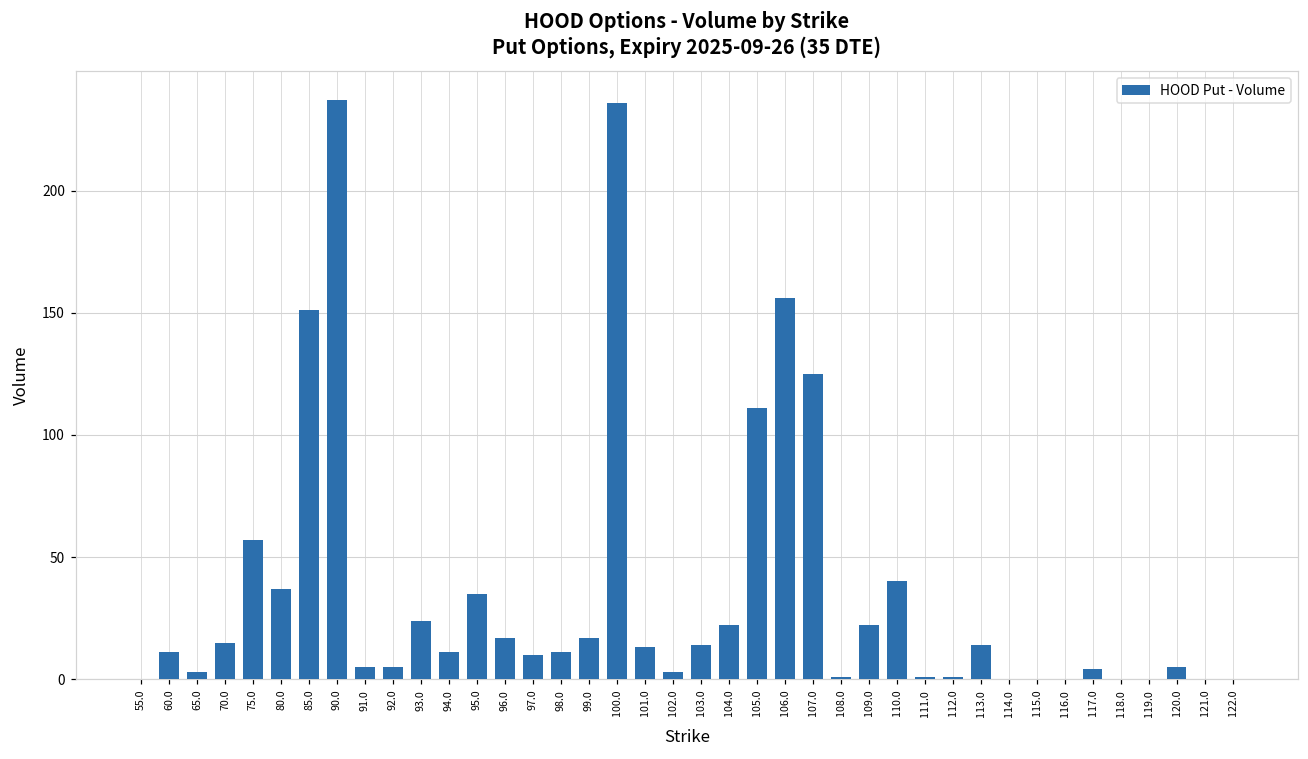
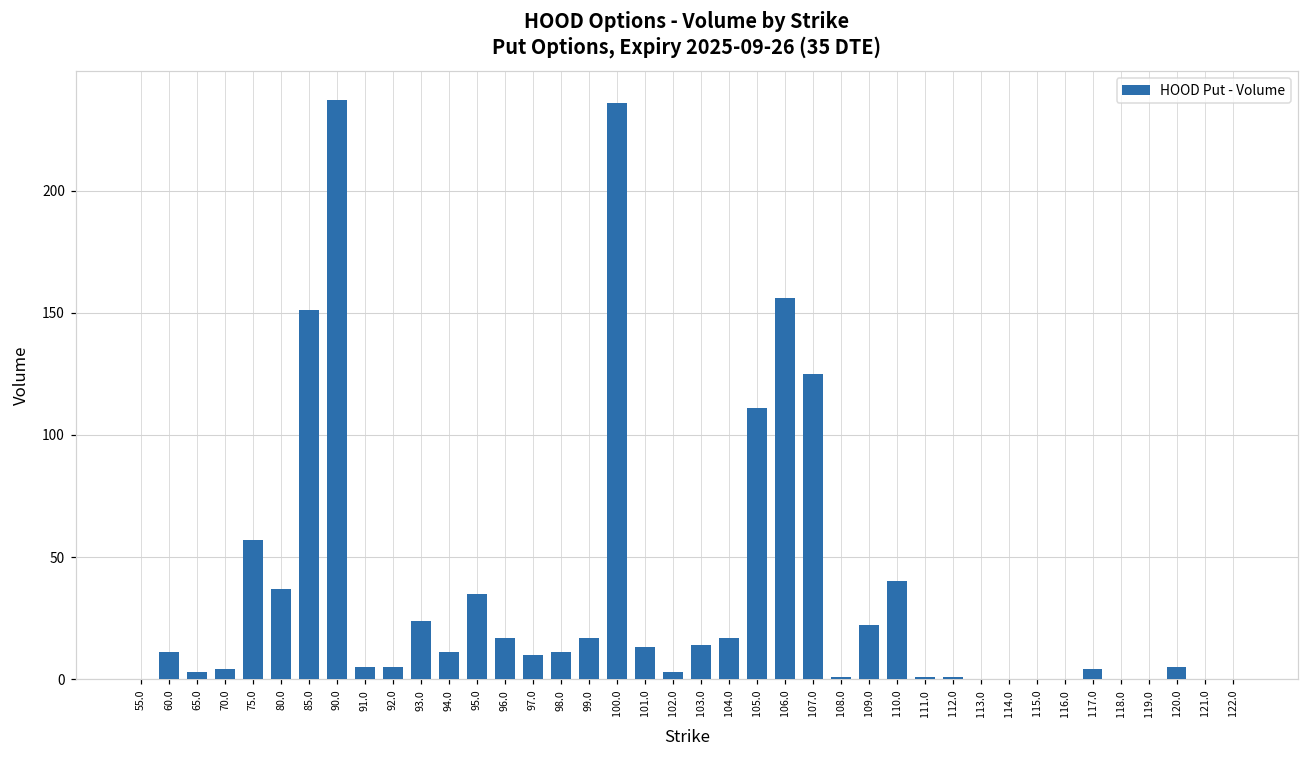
  {
    "55.0": 0,
    "60.0": 11,
    "65.0": 3,
-   "70.0": 15,
+   "70.0": 4,
    "75.0": 57,
    "80.0": 37,
    "85.0": 151,
    "90.0": 237,
    "91.0": 5,
    "92.0": 5,
    "93.0": 24,
    "94.0": 11,
    "95.0": 35,
    "96.0": 17,
    "97.0": 10,
    "98.0": 11,
    "99.0": 17,
    "100.0": 236,
    "101.0": 13,
    "102.0": 3,
    "103.0": 14,
-   "104.0": 22,
+   "104.0": 17,
    "105.0": 111,
    "106.0": 156,
    "107.0": 125,
    "109.0": 22,
    "110.0": 40,
-   "113.0": 14,
+   "113.0": 0,
    "114.0": 0,
    "115.0": 0,
    "116.0": 0,
    "117.0": 4,
    "118.0": 0,
    "119.0": 0,
    "120.0": 5,
    "121.0": 0,
    "122.0": 0
  }
